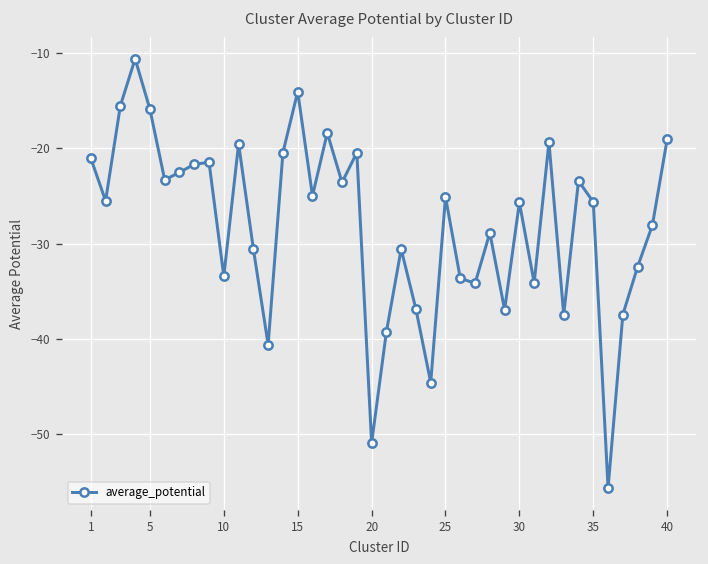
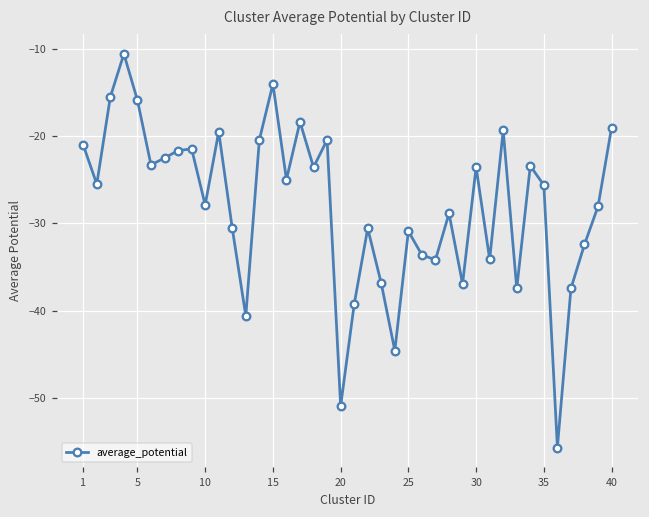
  {
    "1": -21,
    "5": -16,
-   "10": -33,
+   "10": -28,
    "15": -14,
    "20": -51,
-   "25": -25,
-   "30": -26,
+   "25": -31,
+   "30": -24,
    "35": -26,
    "40": -19
  }
